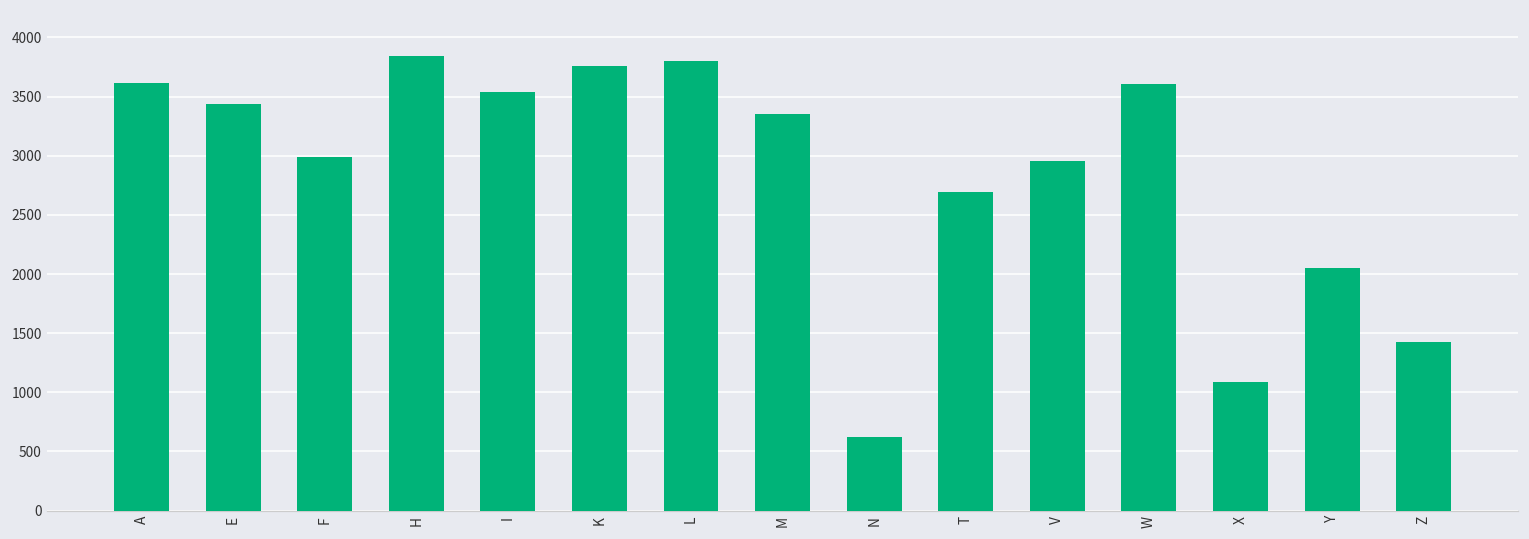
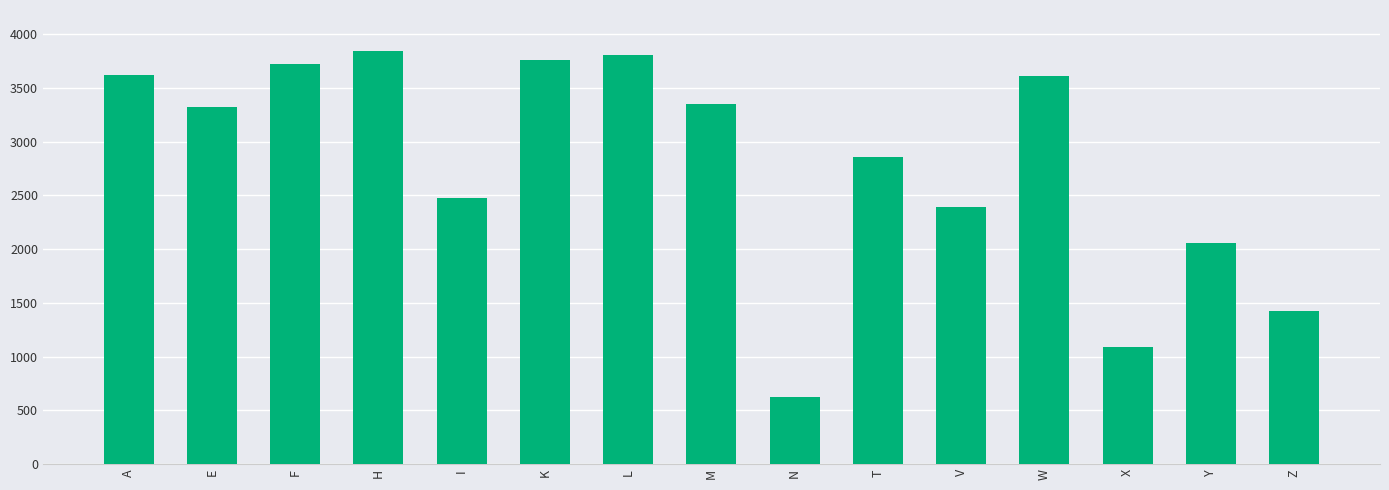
  {
    "A": 3620,
-   "E": 3440,
-   "F": 2990,
+   "E": 3320,
+   "F": 3720,
    "H": 3840,
-   "I": 3540,
+   "I": 2480,
    "K": 3760,
    "L": 3800,
    "M": 3350,
    "N": 620,
-   "T": 2700,
-   "V": 2960,
+   "T": 2850,
+   "V": 2390,
    "W": 3610,
    "X": 1090,
    "Y": 2060,
    "Z": 1420
  }
